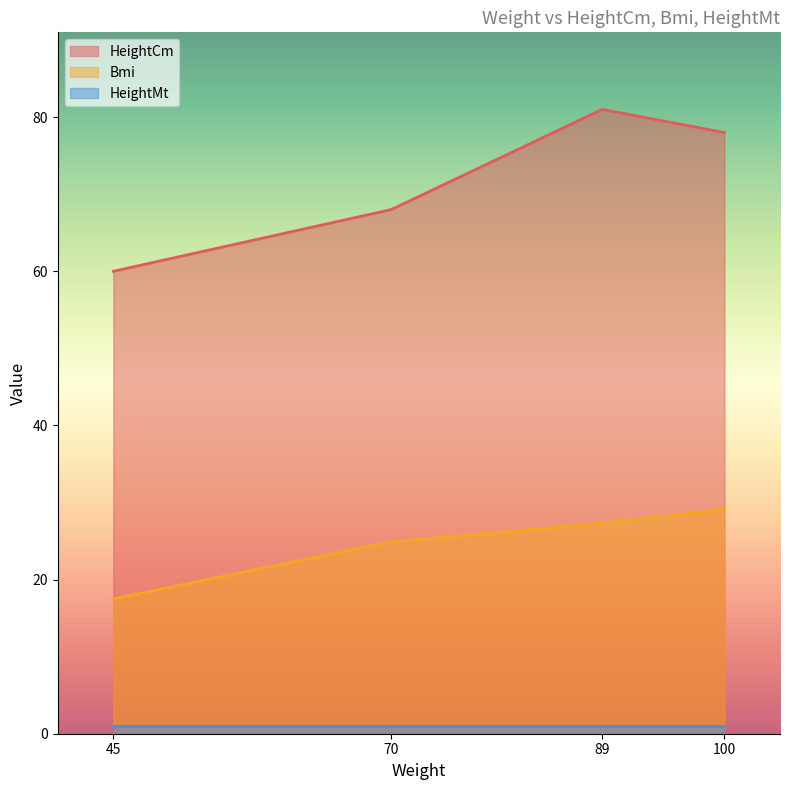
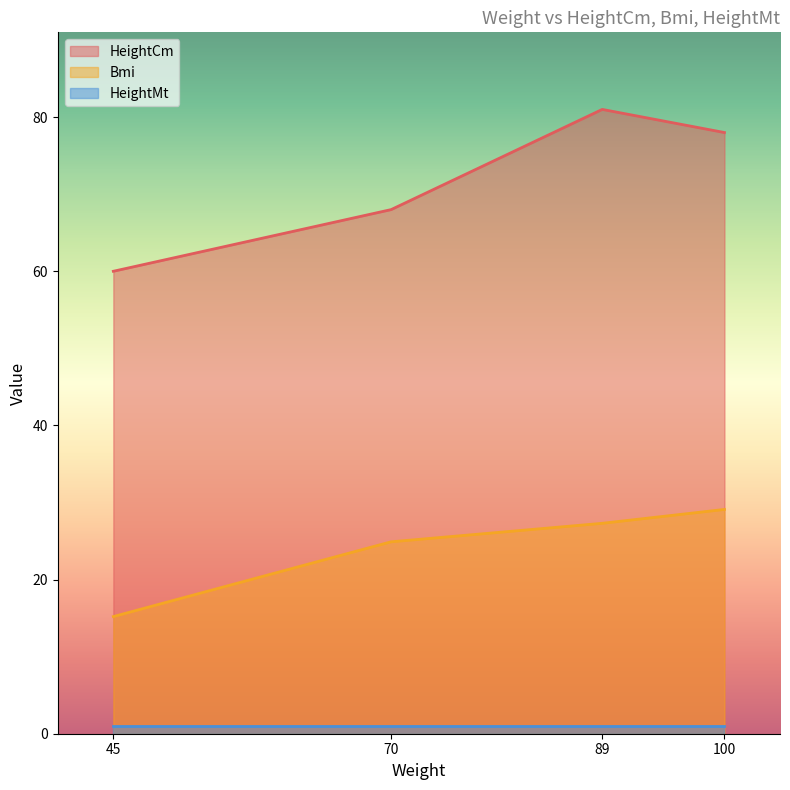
  {
    "HeightCm": {
      "45": 60,
      "70": 68,
      "89": 81,
      "100": 78
    },
    "Bmi": {
-     "45": 18,
+     "45": 15,
      "70": 25,
      "89": 27,
      "100": 29
    },
    "HeightMt": {
      "45": 1,
      "70": 1,
      "89": 1,
      "100": 1
    }
  }
